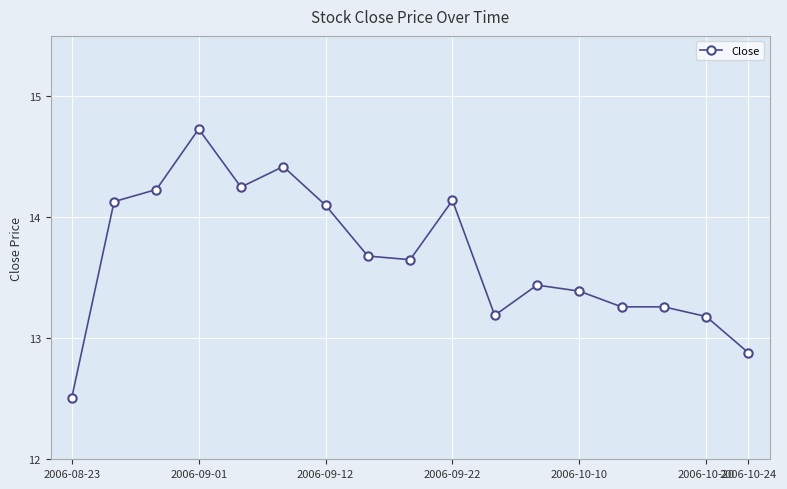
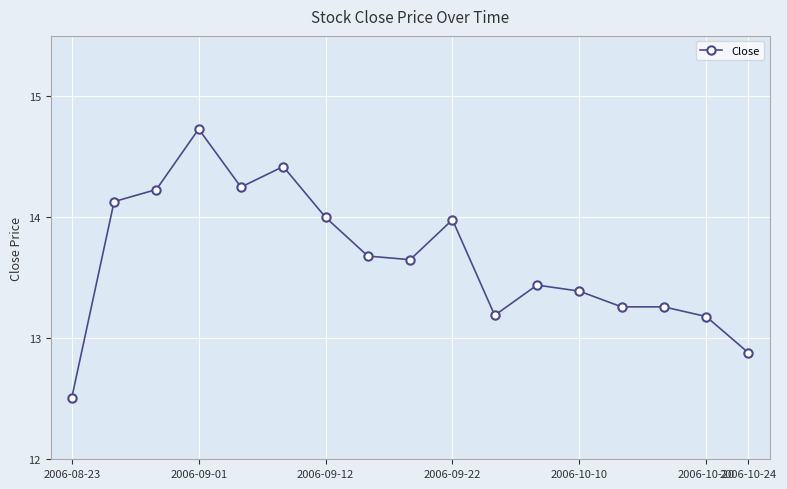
  {
    "2006-08-23": 12.51,
    "2006-09-01": 14.73,
-   "2006-09-12": 14.1,
-   "2006-09-22": 14.14,
+   "2006-09-12": 14.0,
+   "2006-09-22": 13.98,
    "2006-10-10": 13.39
  }
